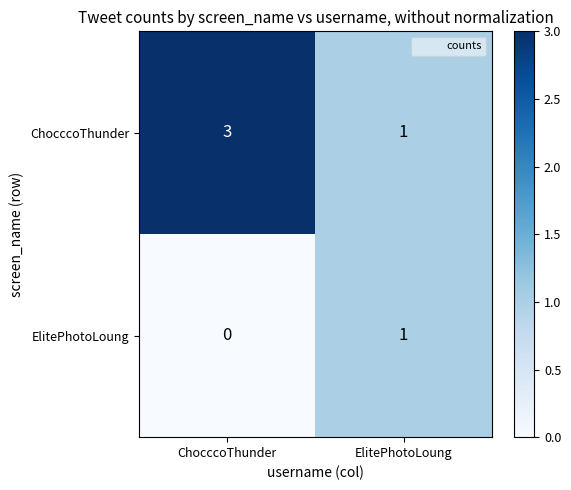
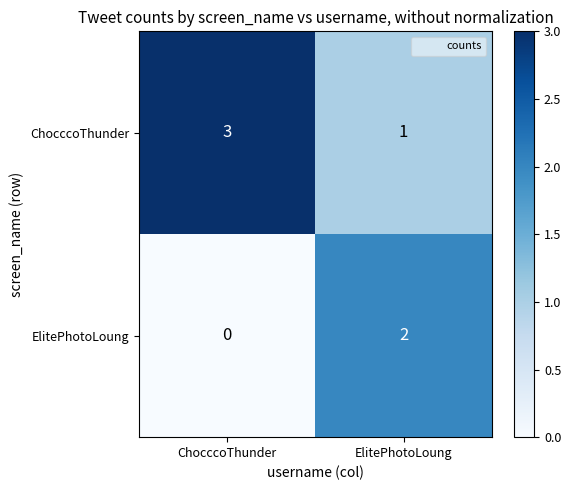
  {
    "ChocccoThunder": {
      "ChocccoThunder": 3,
      "ElitePhotoLoung": 1
    },
    "ElitePhotoLoung": {
      "ChocccoThunder": 0,
-     "ElitePhotoLoung": 1
+     "ElitePhotoLoung": 2
    }
  }
